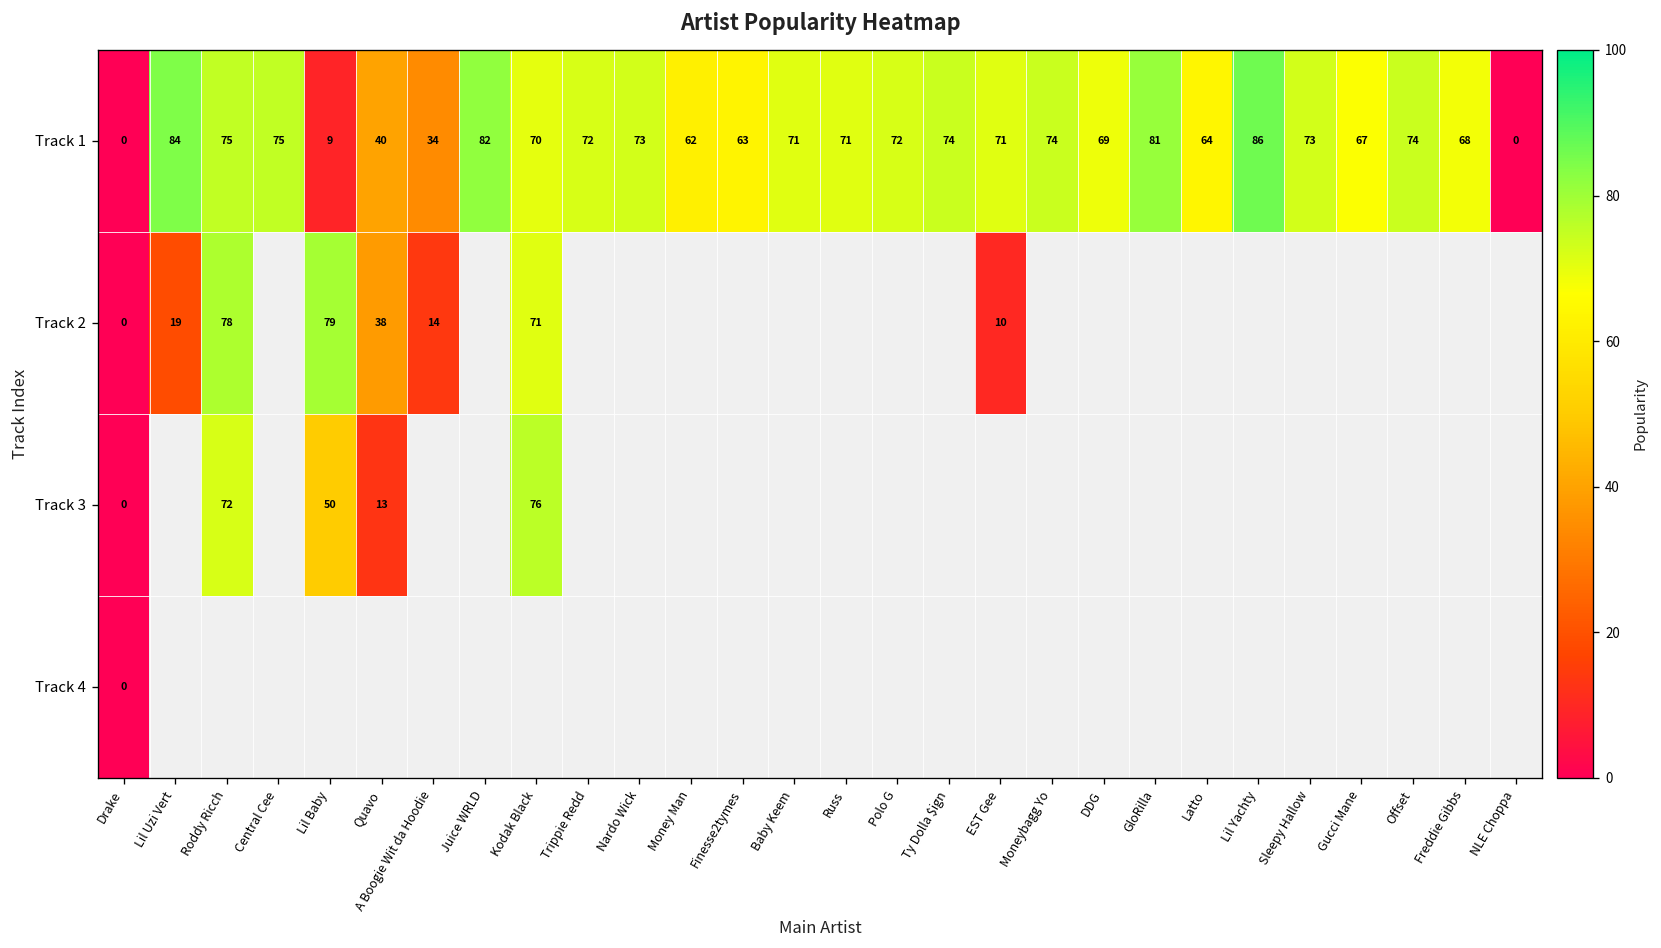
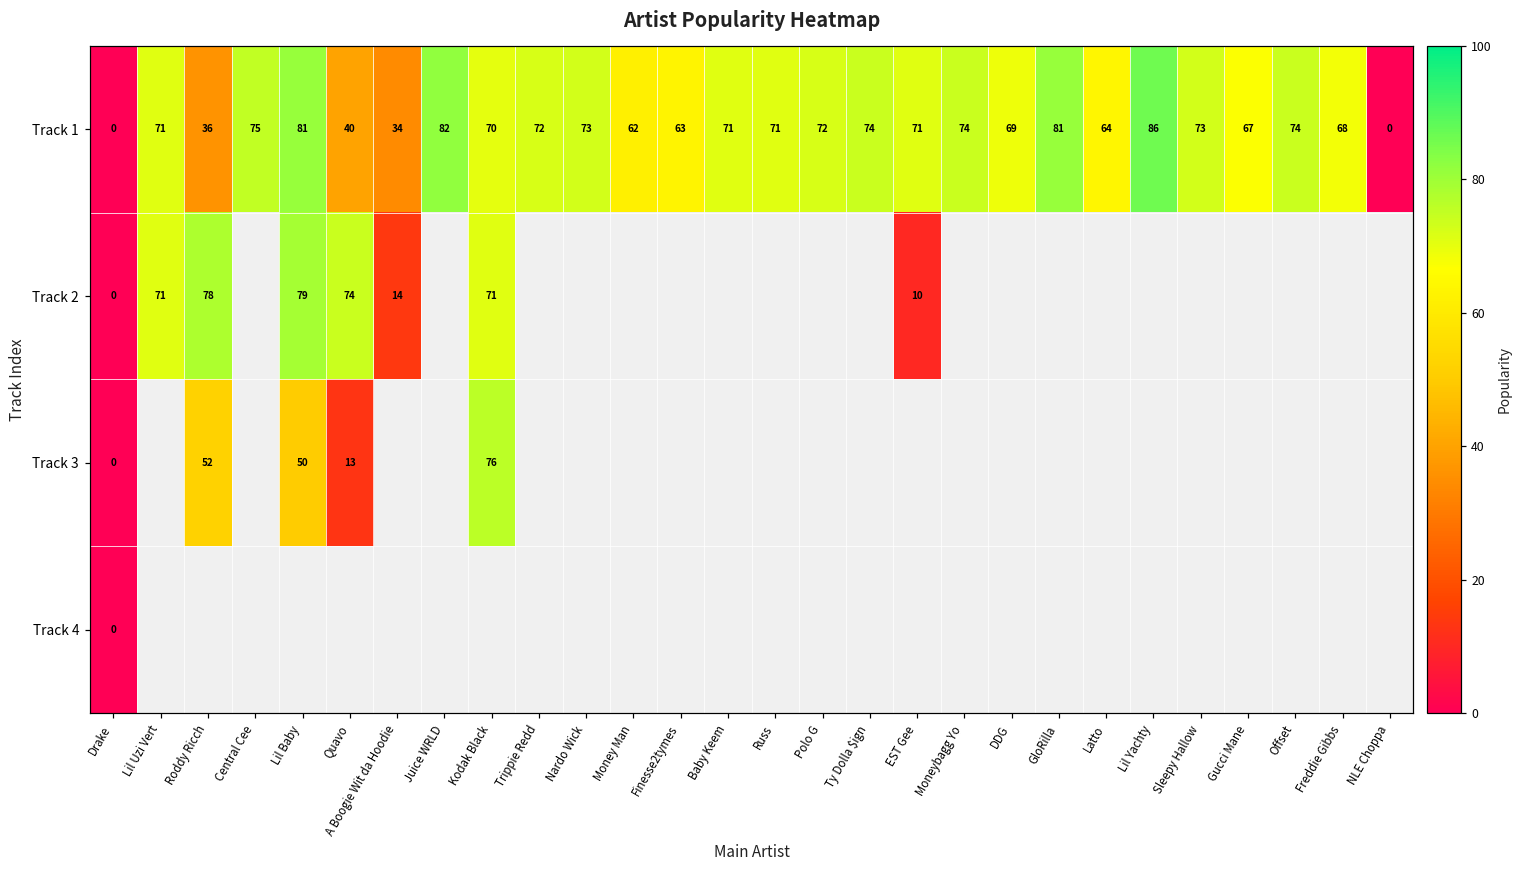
  {
    "Track 1": {
      "Drake": 0,
-     "Lil Uzi Vert": 84,
-     "Roddy Ricch": 75,
+     "Lil Uzi Vert": 71,
+     "Roddy Ricch": 36,
      "Central Cee": 75,
-     "Lil Baby": 9,
+     "Lil Baby": 81,
      "Quavo": 40,
      "A Boogie Wit da Hoodie": 34,
      "Juice WRLD": 82,
      "Kodak Black": 70,
      "Trippie Redd": 72,
      "Nardo Wick": 73,
      "Money Man": 62,
      "Finesse2tymes": 63,
      "Baby Keem": 71,
      "Russ": 71,
      "Polo G": 72,
      "Ty Dolla $ign": 74,
      "EST Gee": 71,
      "Moneybagg Yo": 74,
      "DDG": 69,
      "GloRilla": 81,
      "Latto": 64,
      "Lil Yachty": 86,
      "Sleepy Hallow": 73,
      "Gucci Mane": 67,
      "Offset": 74,
      "Freddie Gibbs": 68,
      "NLE Choppa": 0
    },
    "Track 2": {
      "Drake": 0,
-     "Lil Uzi Vert": 19,
+     "Lil Uzi Vert": 71,
      "Roddy Ricch": 78,
      "Lil Baby": 79,
-     "Quavo": 38,
+     "Quavo": 74,
      "A Boogie Wit da Hoodie": 14,
      "Kodak Black": 71,
      "EST Gee": 10
    },
    "Track 3": {
      "Drake": 0,
-     "Roddy Ricch": 72,
+     "Roddy Ricch": 52,
      "Lil Baby": 50,
      "Quavo": 13,
      "Kodak Black": 76
    },
    "Track 4": {
      "Drake": 0
    }
  }
